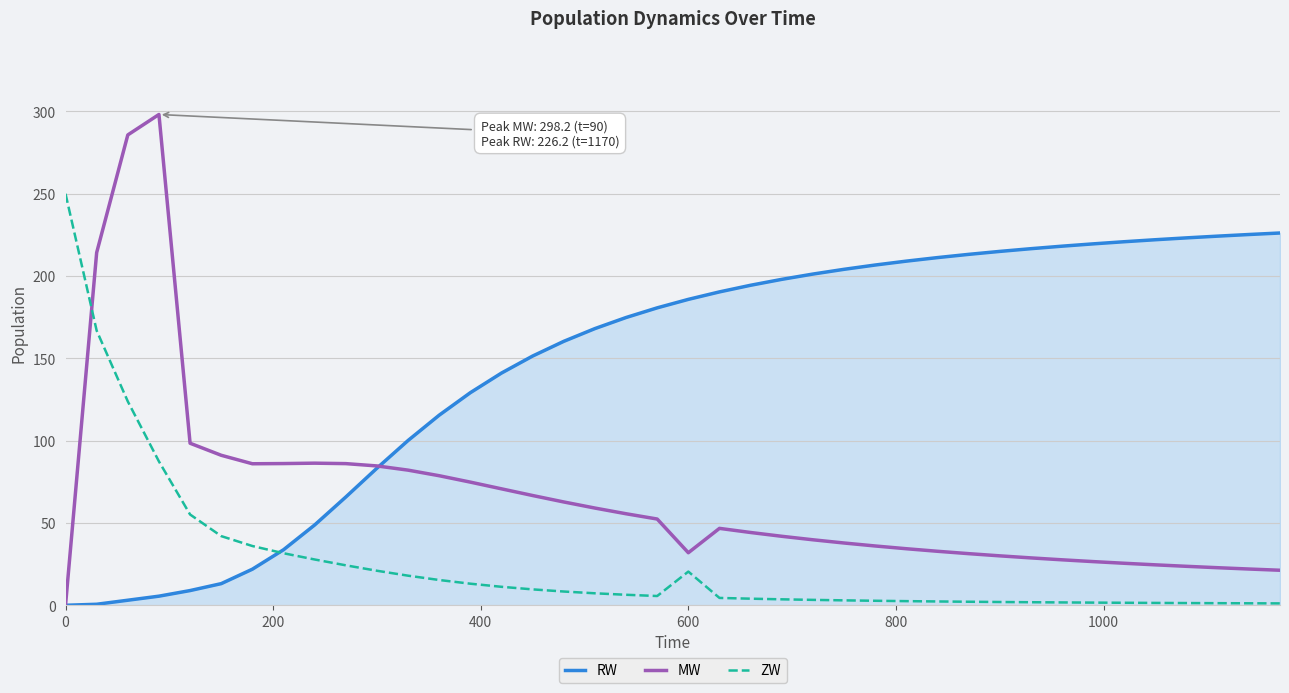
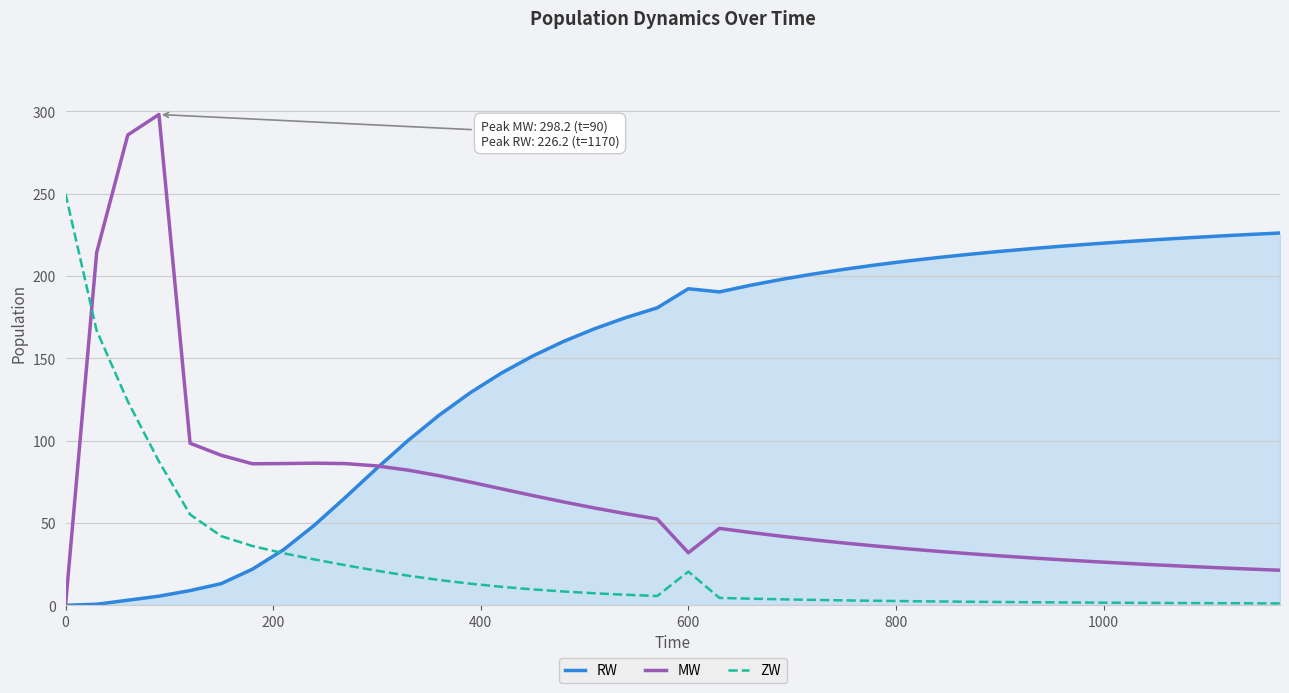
  {
    "RW": {
-     "600": 186
+     "600": 192
    },
    "MW": {
      "600": 32
    },
    "ZW": {
      "0": 250,
      "600": 20
    }
  }
